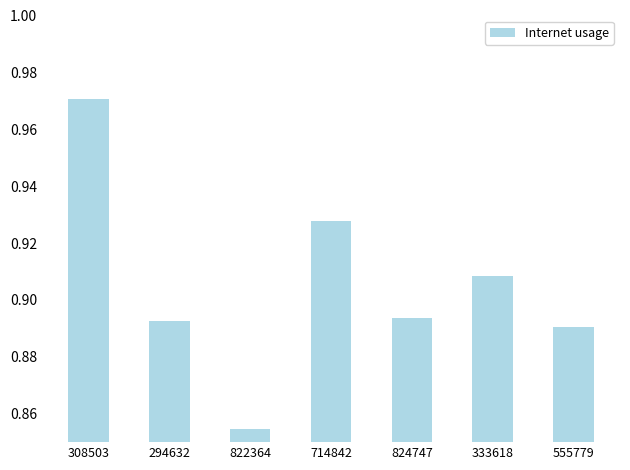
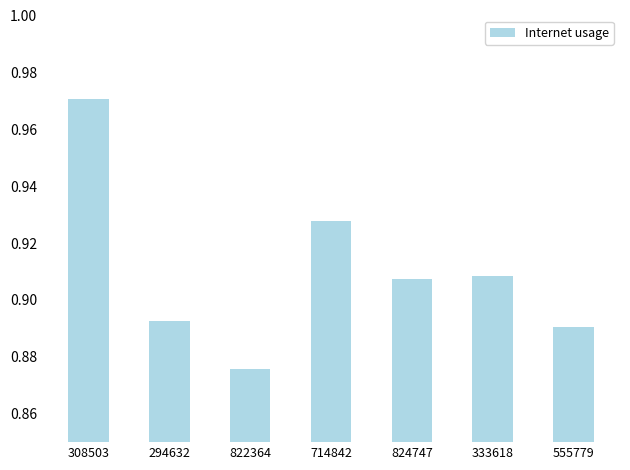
  {
    "308503": 0.971,
    "294632": 0.893,
-   "822364": 0.854,
+   "822364": 0.876,
    "714842": 0.928,
-   "824747": 0.894,
+   "824747": 0.907,
    "333618": 0.908,
    "555779": 0.891
  }
